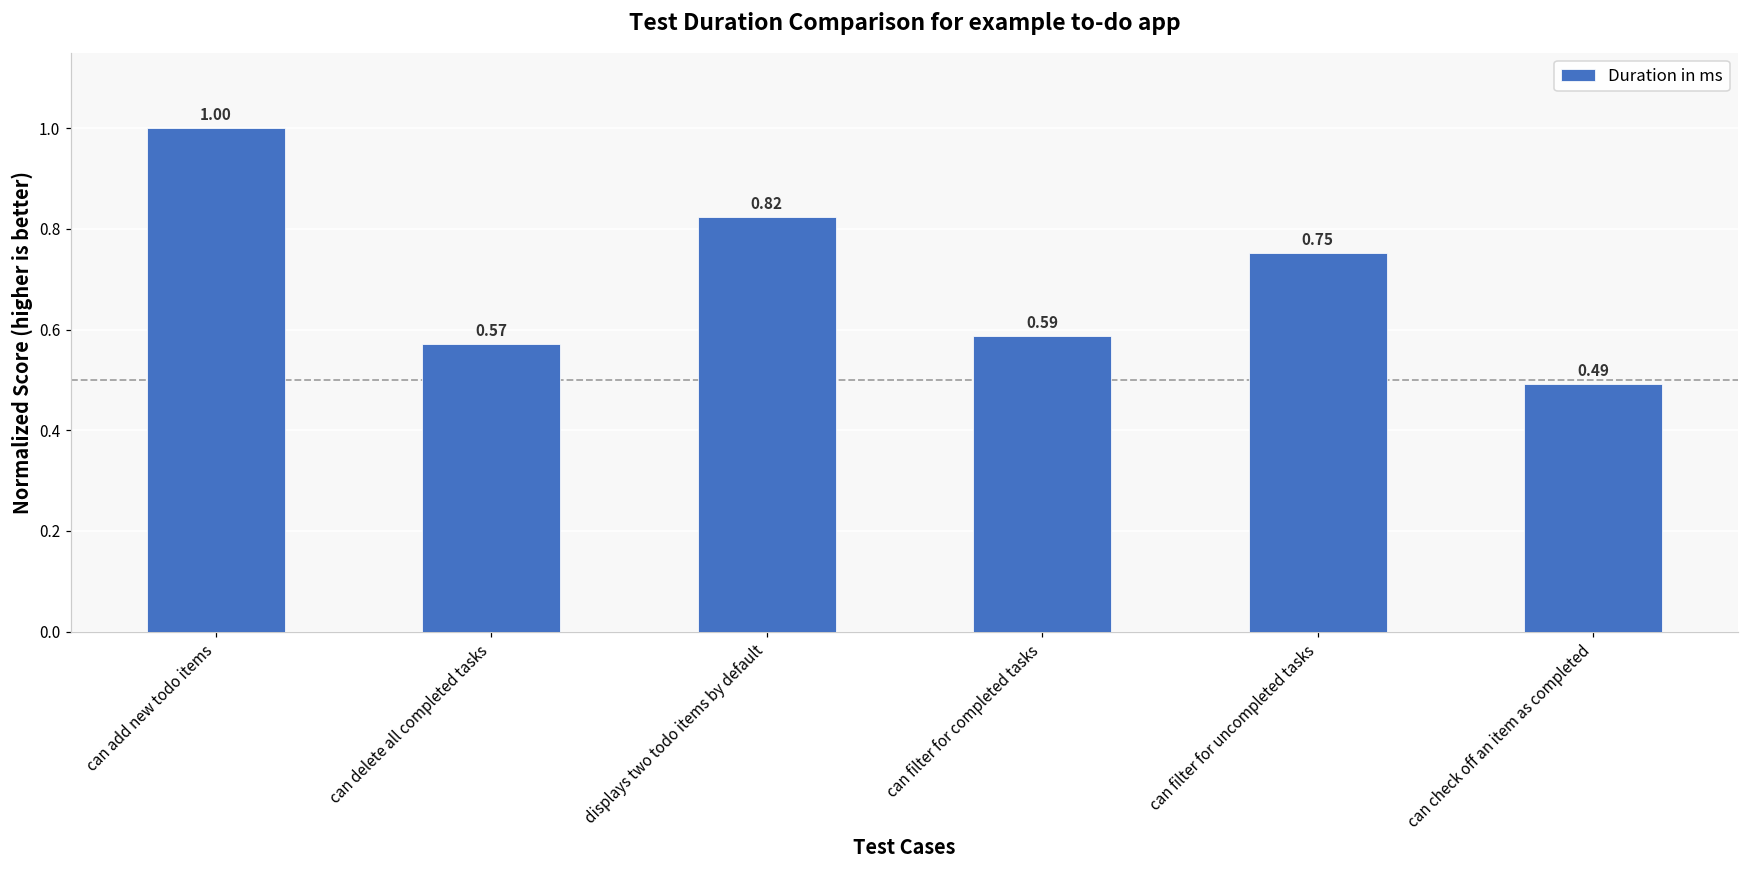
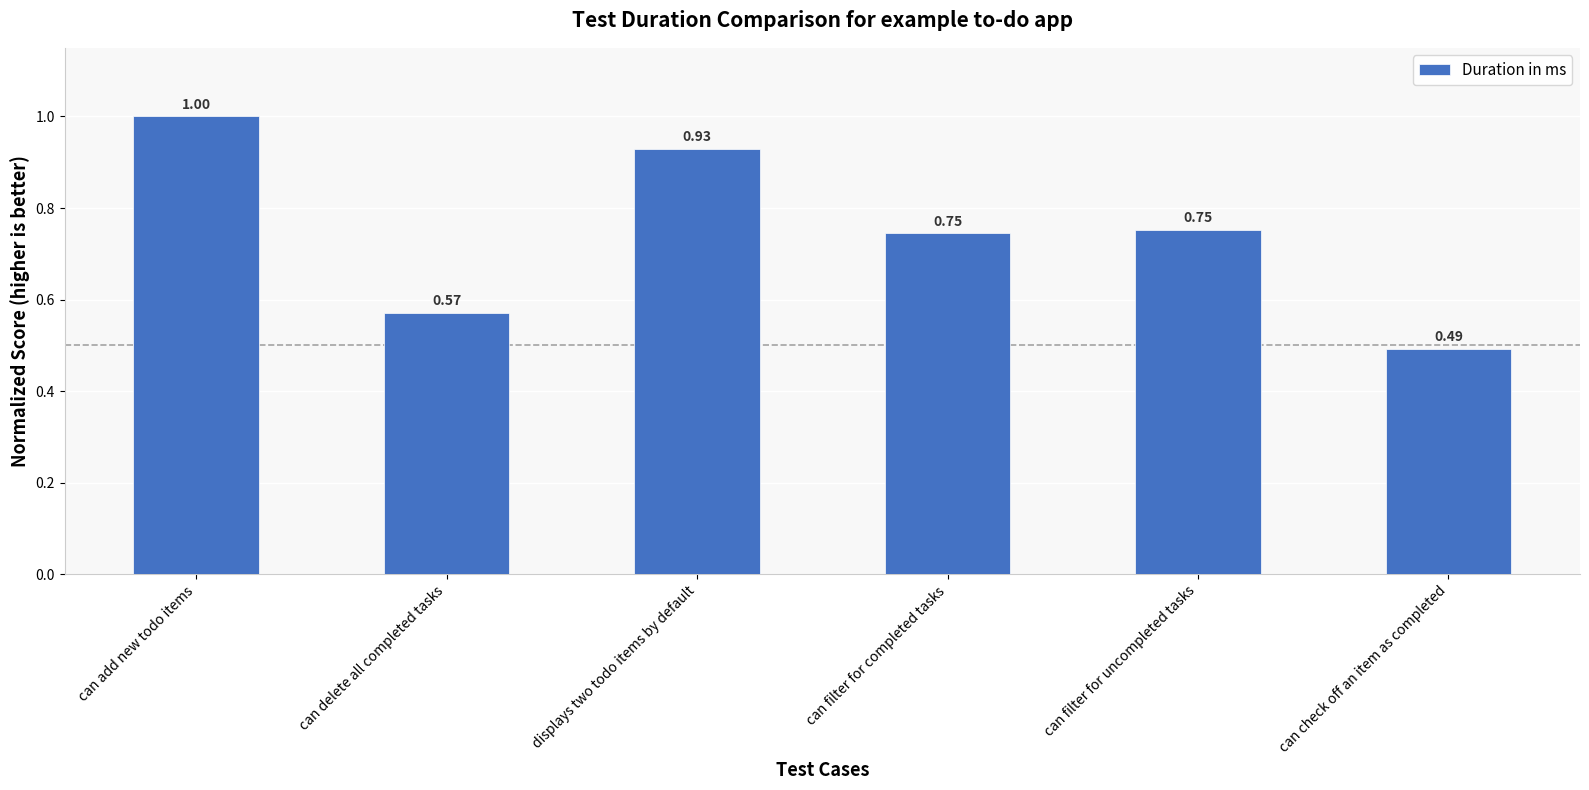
  {
    "can add new todo items": 1.00,
    "can delete all completed tasks": 0.57,
-   "displays two todo items by default": 0.82,
-   "can filter for completed tasks": 0.59,
+   "displays two todo items by default": 0.93,
+   "can filter for completed tasks": 0.75,
    "can filter for uncompleted tasks": 0.75,
    "can check off an item as completed": 0.49
  }
